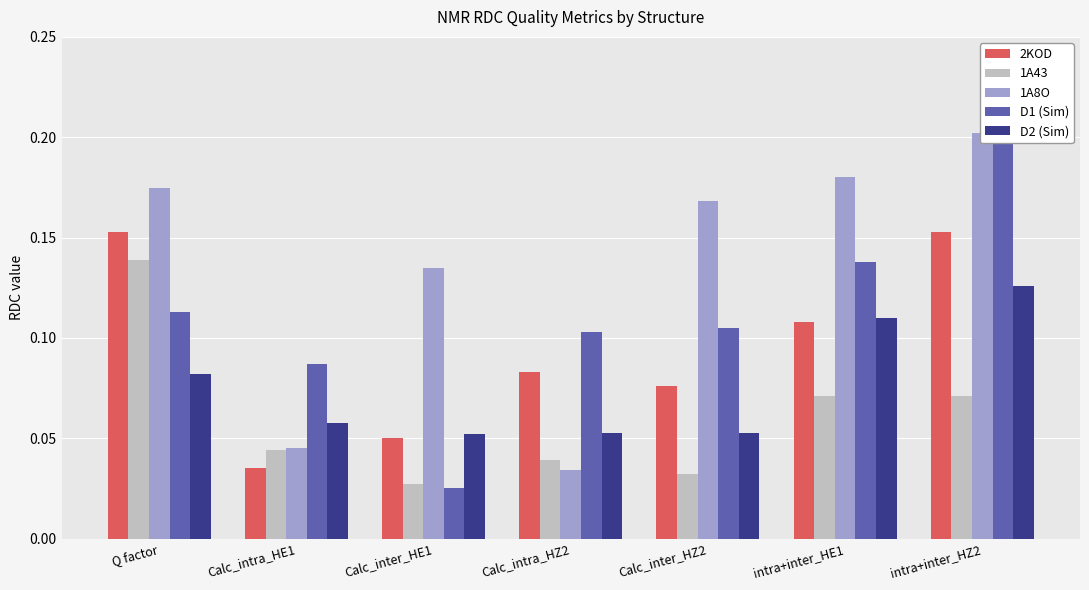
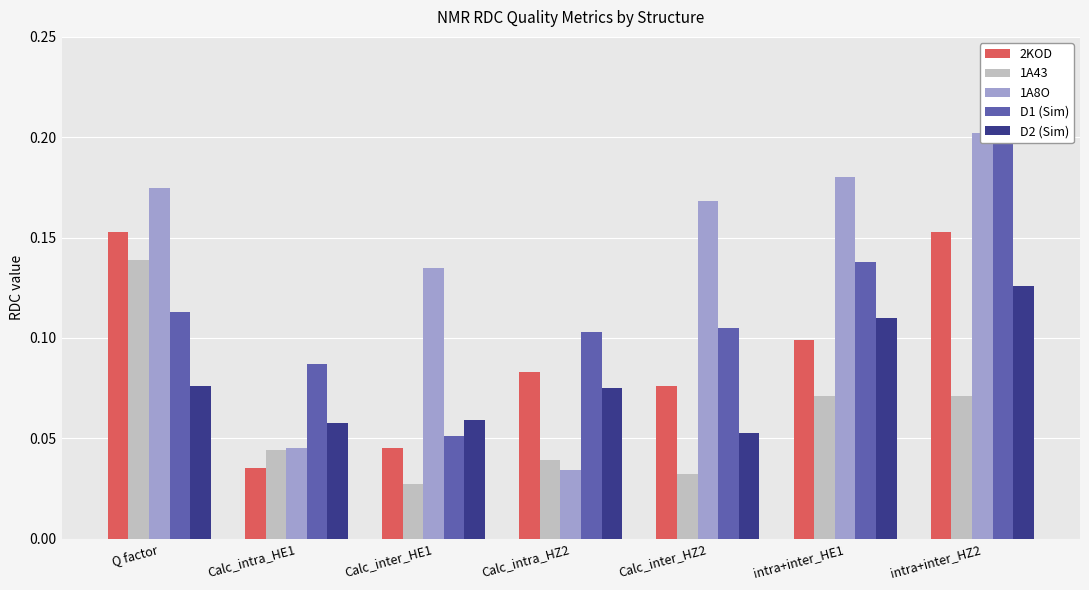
  {
    "2KOD": {
      "Q factor": 0.153,
      "Calc_intra_HE1": 0.035,
-     "Calc_inter_HE1": 0.050,
+     "Calc_inter_HE1": 0.045,
      "Calc_intra_HZ2": 0.083,
      "Calc_inter_HZ2": 0.076,
-     "intra+inter_HE1": 0.108,
+     "intra+inter_HE1": 0.099,
      "intra+inter_HZ2": 0.153
    },
    "D1 (Sim)": {
      "Q factor": 0.113,
      "Calc_intra_HE1": 0.087,
-     "Calc_inter_HE1": 0.025,
+     "Calc_inter_HE1": 0.051,
      "Calc_intra_HZ2": 0.103,
      "Calc_inter_HZ2": 0.105,
      "intra+inter_HE1": 0.138
    },
    "D2 (Sim)": {
-     "Q factor": 0.082,
+     "Q factor": 0.076,
      "Calc_intra_HE1": 0.058,
-     "Calc_inter_HE1": 0.052,
-     "Calc_intra_HZ2": 0.053,
+     "Calc_inter_HE1": 0.059,
+     "Calc_intra_HZ2": 0.075,
      "Calc_inter_HZ2": 0.053,
      "intra+inter_HE1": 0.110,
      "intra+inter_HZ2": 0.126
    }
  }
